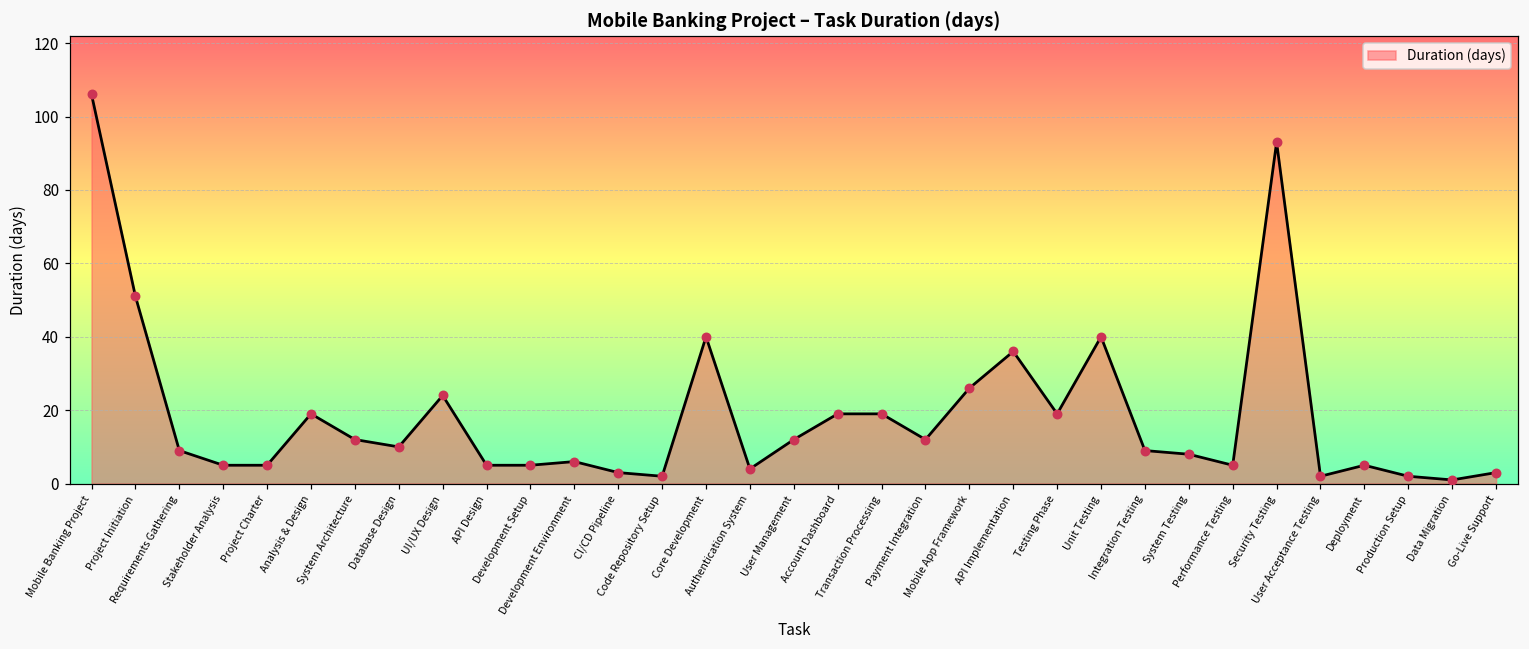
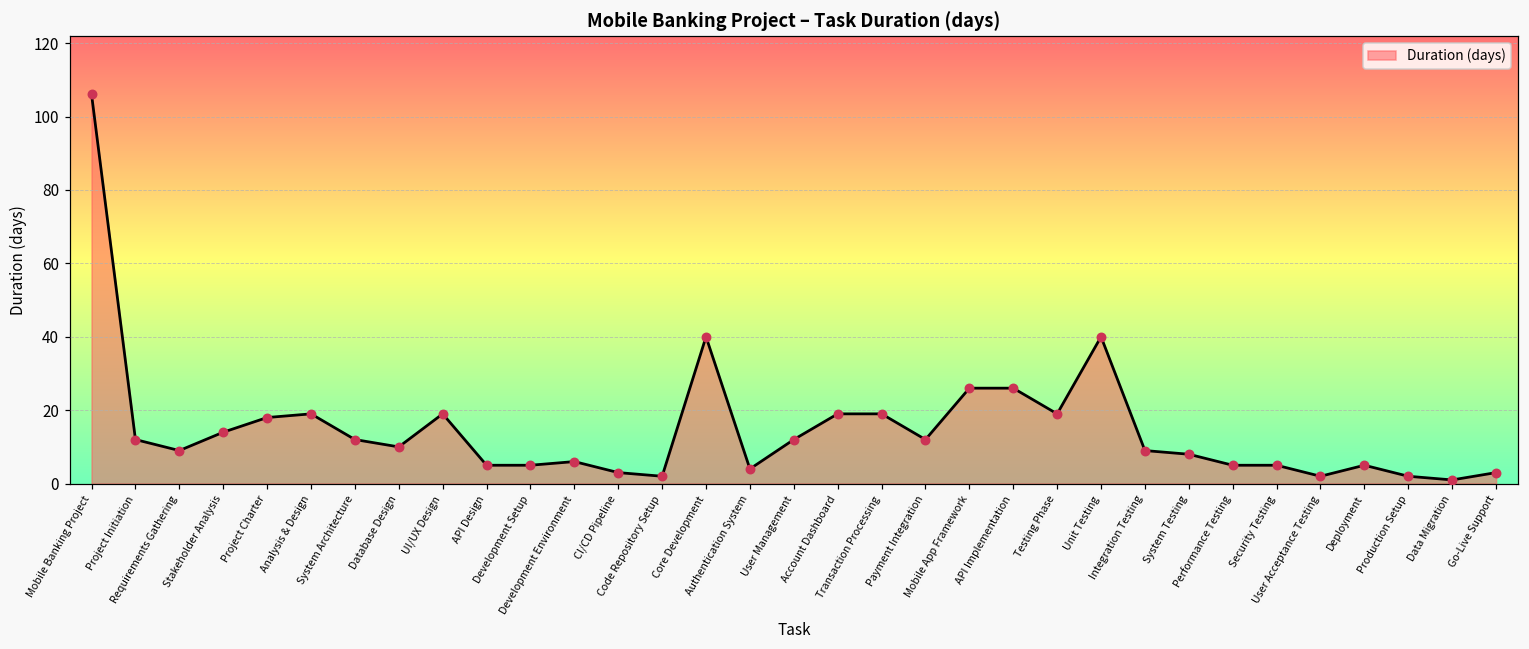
  {
    "Mobile Banking Project": 106,
-   "Project Initiation": 51,
+   "Project Initiation": 12,
    "Requirements Gathering": 9,
-   "Stakeholder Analysis": 5,
-   "Project Charter": 5,
+   "Stakeholder Analysis": 14,
+   "Project Charter": 18,
    "Analysis & Design": 19,
    "System Architecture": 12,
    "Database Design": 10,
-   "UI/UX Design": 24,
+   "UI/UX Design": 19,
    "API Design": 5,
    "Development Setup": 5,
    "Development Environment": 6,
    "CI/CD Pipeline": 3,
    "Code Repository Setup": 2,
    "Core Development": 40,
    "Authentication System": 4,
    "User Management": 12,
    "Account Dashboard": 19,
    "Transaction Processing": 19,
    "Payment Integration": 12,
    "Mobile App Framework": 26,
-   "API Implementation": 36,
+   "API Implementation": 26,
    "Testing Phase": 19,
    "Unit Testing": 40,
    "Integration Testing": 9,
    "System Testing": 8,
    "Performance Testing": 5,
-   "Security Testing": 93,
+   "Security Testing": 5,
    "User Acceptance Testing": 2,
    "Deployment": 5,
    "Production Setup": 2,
    "Data Migration": 1,
    "Go-Live Support": 3
  }
